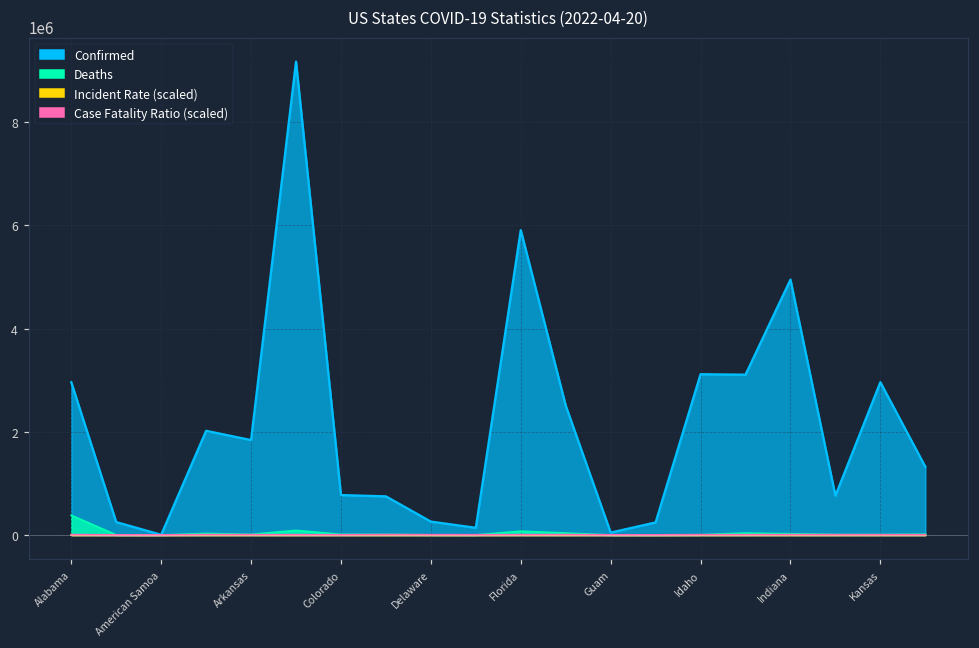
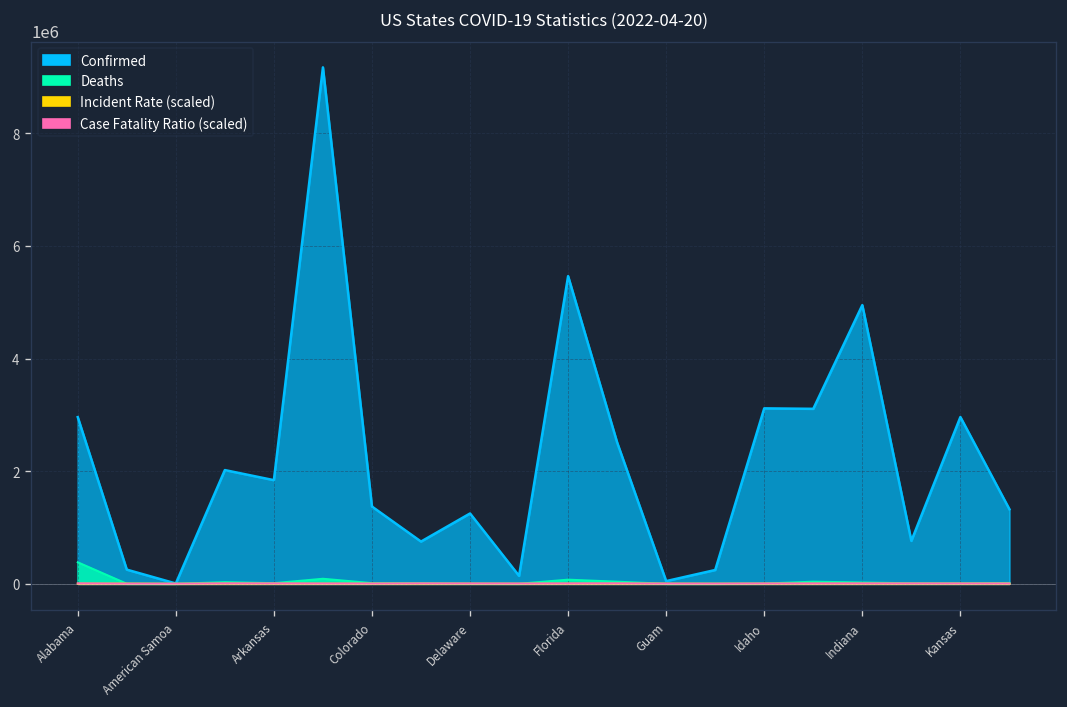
  {
    "Confirmed": {
      "Alabama": 3000000,
      "Arkansas": 1800000,
-     "Colorado": 800000,
-     "Delaware": 300000,
-     "Florida": 5900000,
+     "Colorado": 1400000,
+     "Delaware": 1200000,
+     "Florida": 5500000,
      "Idaho": 3100000,
      "Indiana": 4900000,
      "Kansas": 3000000
    },
    "Deaths": {
      "Alabama": 400000,
      "Florida": 100000
    }
  }
